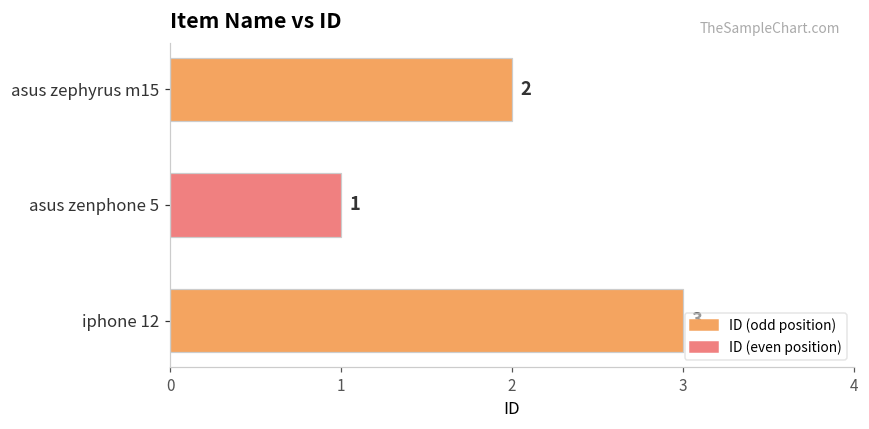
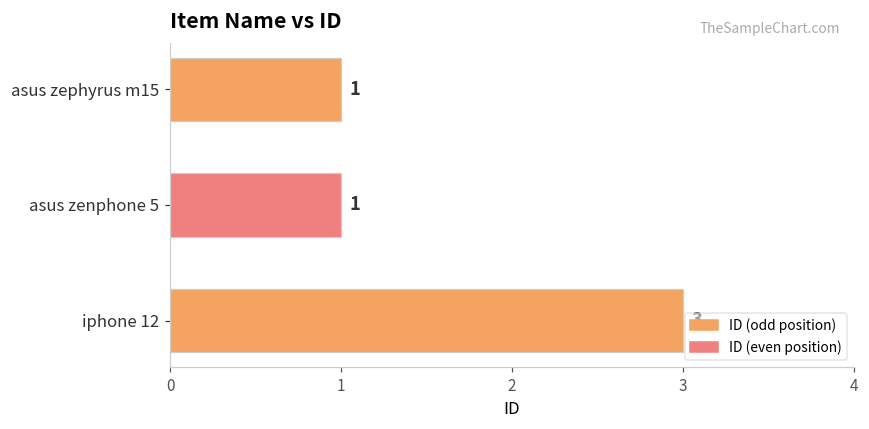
  {
-   "asus zephyrus m15": 2,
+   "asus zephyrus m15": 1,
    "asus zenphone 5": 1
  }
